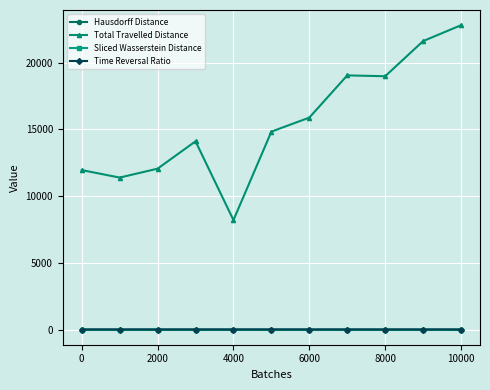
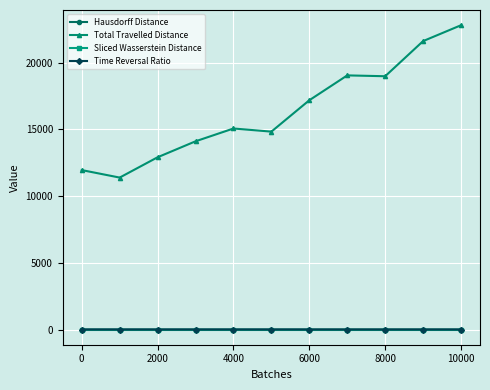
  {
    "Time Reversal Ratio": {
      "0": 0,
      "2000": 0,
      "4000": 0,
      "6000": 0,
      "8000": 0,
      "10000": 0
    },
    "Total Travelled Distance": {
      "0": 11900,
-     "2000": 12100,
-     "4000": 8200,
-     "6000": 15900,
+     "2000": 12900,
+     "4000": 15100,
+     "6000": 17200,
      "8000": 19000,
      "10000": 22800
    }
  }
